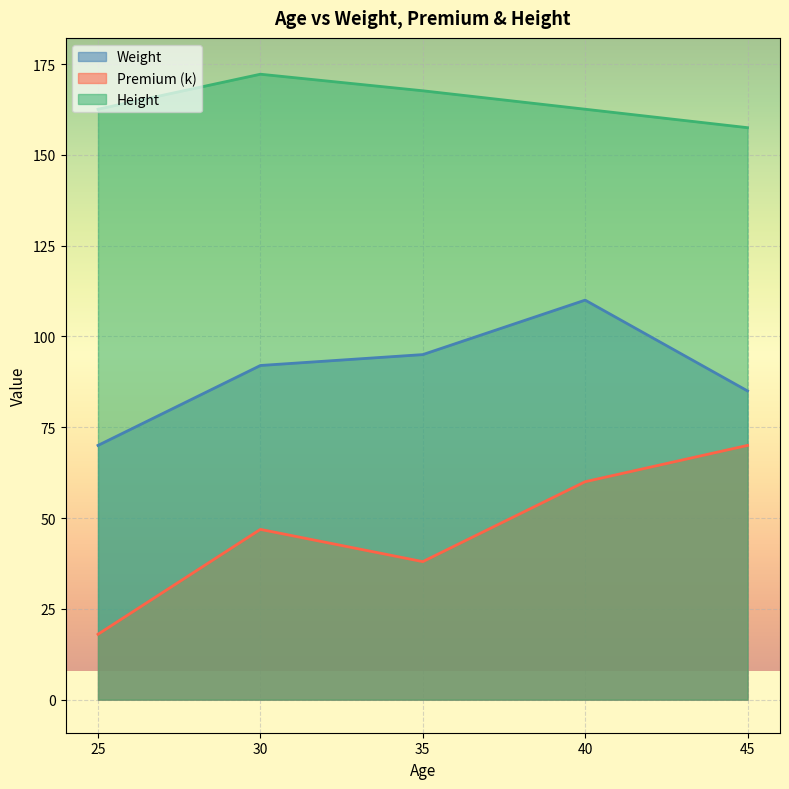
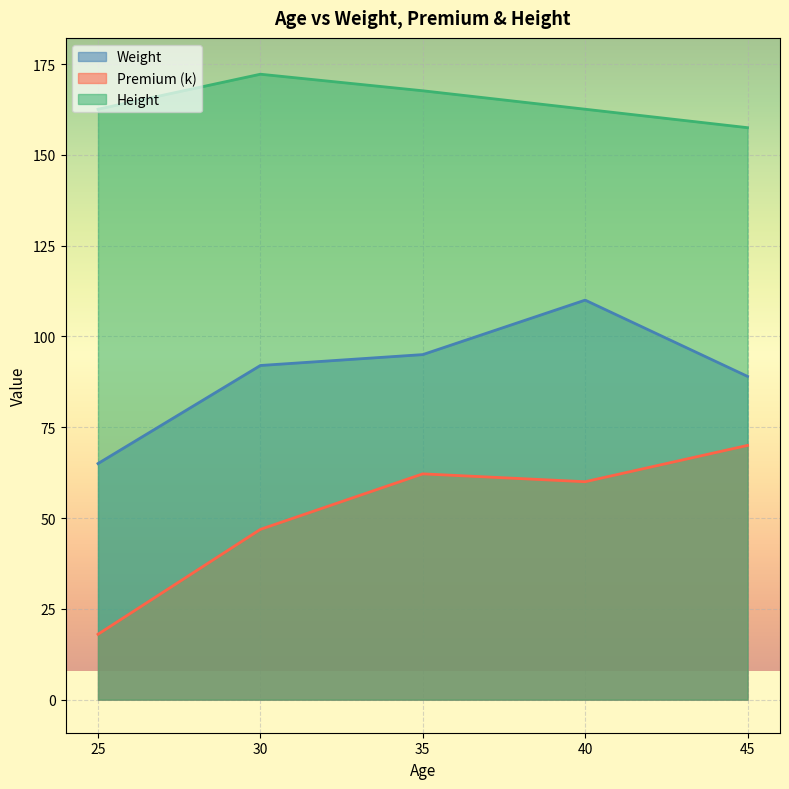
  {
    "Weight": {
-     "25": 70,
+     "25": 65,
      "30": 92,
      "35": 95,
      "40": 110,
-     "45": 85
+     "45": 89
    },
    "Premium (k)": {
      "25": 18,
      "30": 47,
-     "35": 38,
+     "35": 62,
      "40": 60,
      "45": 70
    },
    "Height": {
      "30": 172,
      "35": 168,
      "40": 163,
      "45": 157
    }
  }
